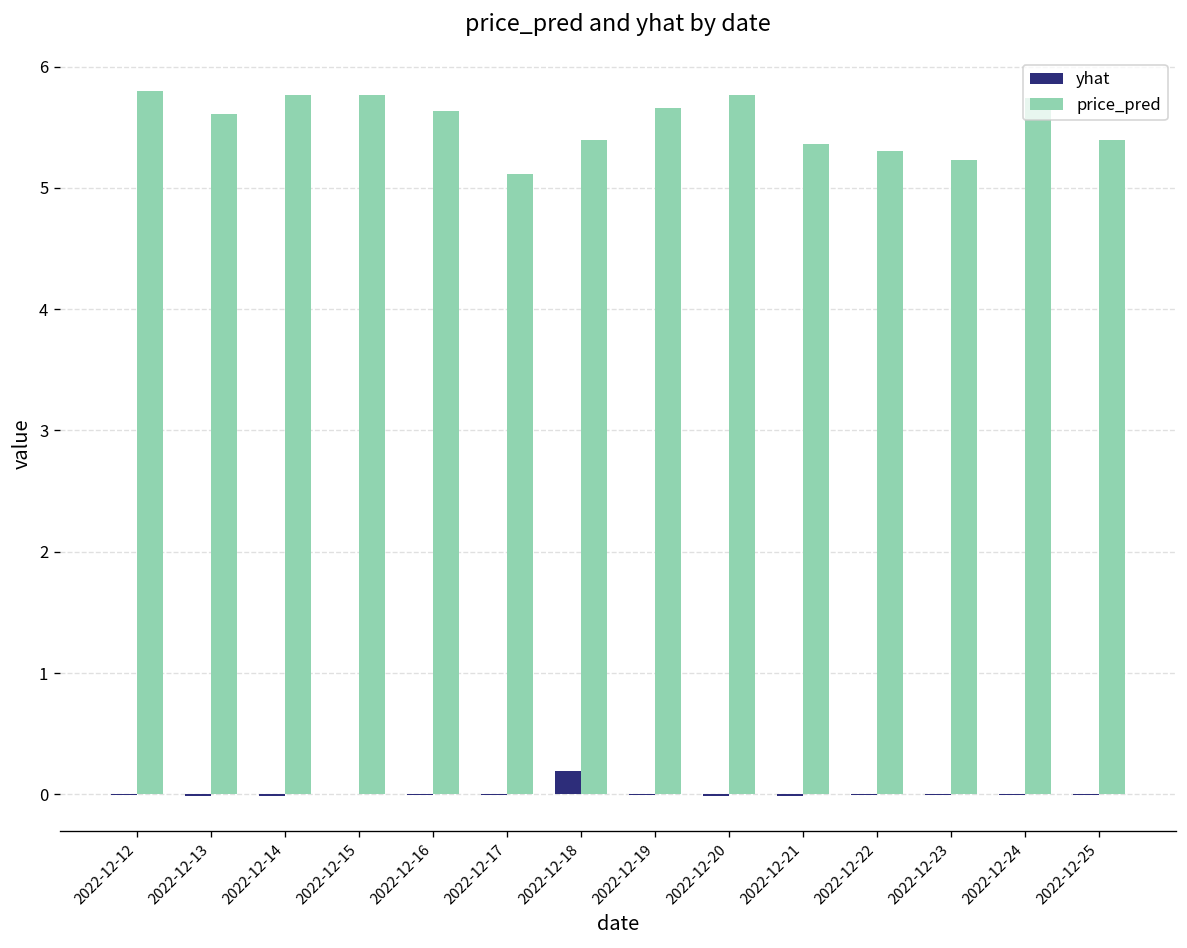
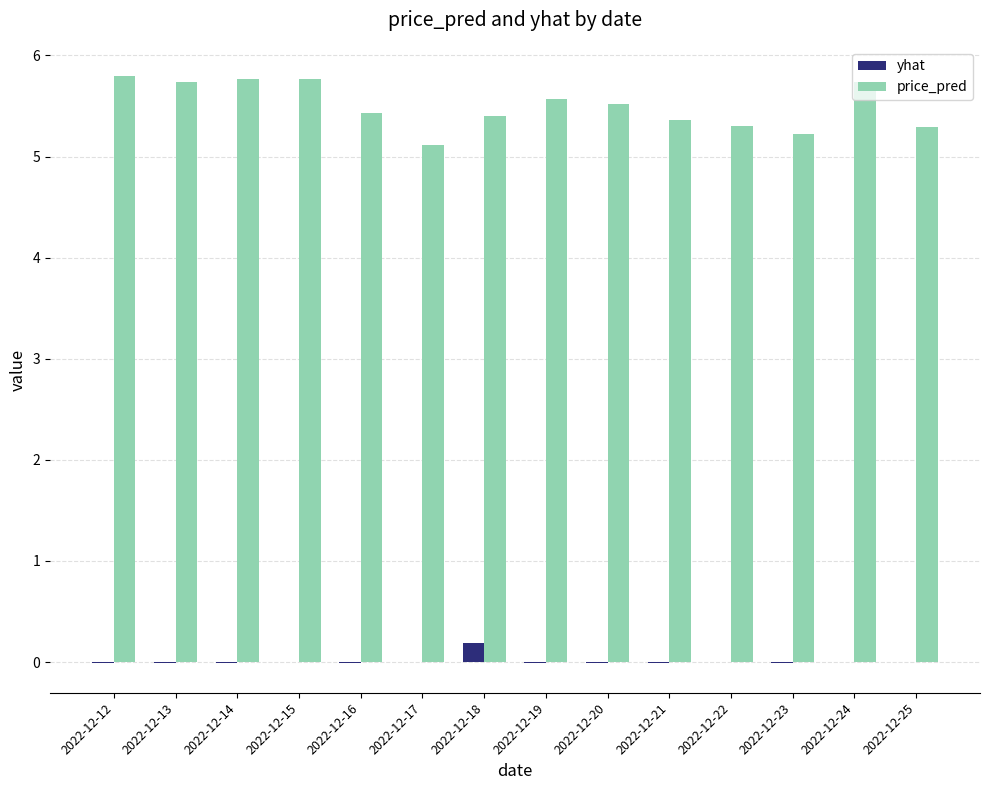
  {
    "yhat": {
      "2022-12-18": 0.19
    },
    "price_pred": {
      "2022-12-12": 5.79,
-     "2022-12-13": 5.61,
+     "2022-12-13": 5.74,
      "2022-12-14": 5.76,
      "2022-12-15": 5.76,
-     "2022-12-16": 5.63,
+     "2022-12-16": 5.43,
      "2022-12-17": 5.12,
      "2022-12-18": 5.40,
-     "2022-12-19": 5.66,
-     "2022-12-20": 5.76,
+     "2022-12-19": 5.57,
+     "2022-12-20": 5.52,
      "2022-12-21": 5.36,
      "2022-12-22": 5.31,
      "2022-12-23": 5.23,
-     "2022-12-25": 5.39
+     "2022-12-25": 5.29
    }
  }
